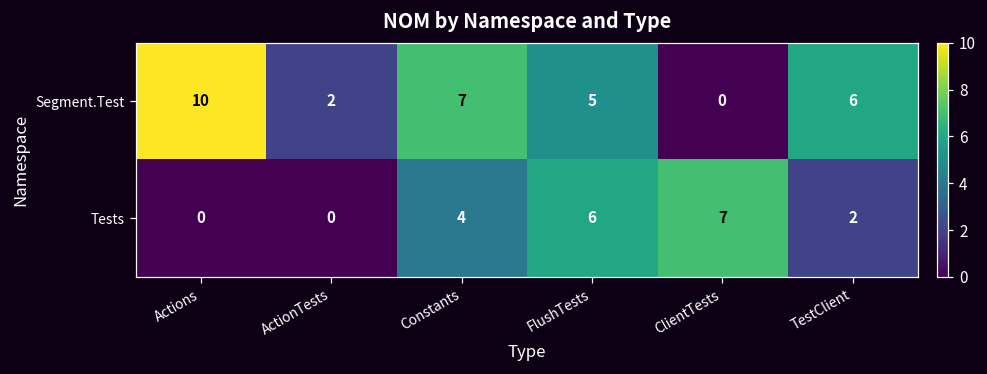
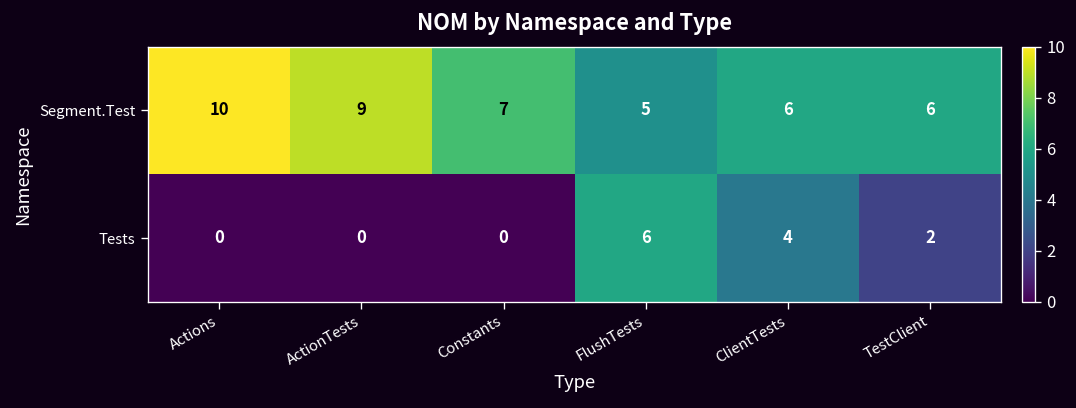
  {
    "Segment.Test": {
      "Actions": 10,
-     "ActionTests": 2,
+     "ActionTests": 9,
      "Constants": 7,
      "FlushTests": 5,
-     "ClientTests": 0,
+     "ClientTests": 6,
      "TestClient": 6
    },
    "Tests": {
      "Actions": 0,
      "ActionTests": 0,
-     "Constants": 4,
+     "Constants": 0,
      "FlushTests": 6,
-     "ClientTests": 7,
+     "ClientTests": 4,
      "TestClient": 2
    }
  }
